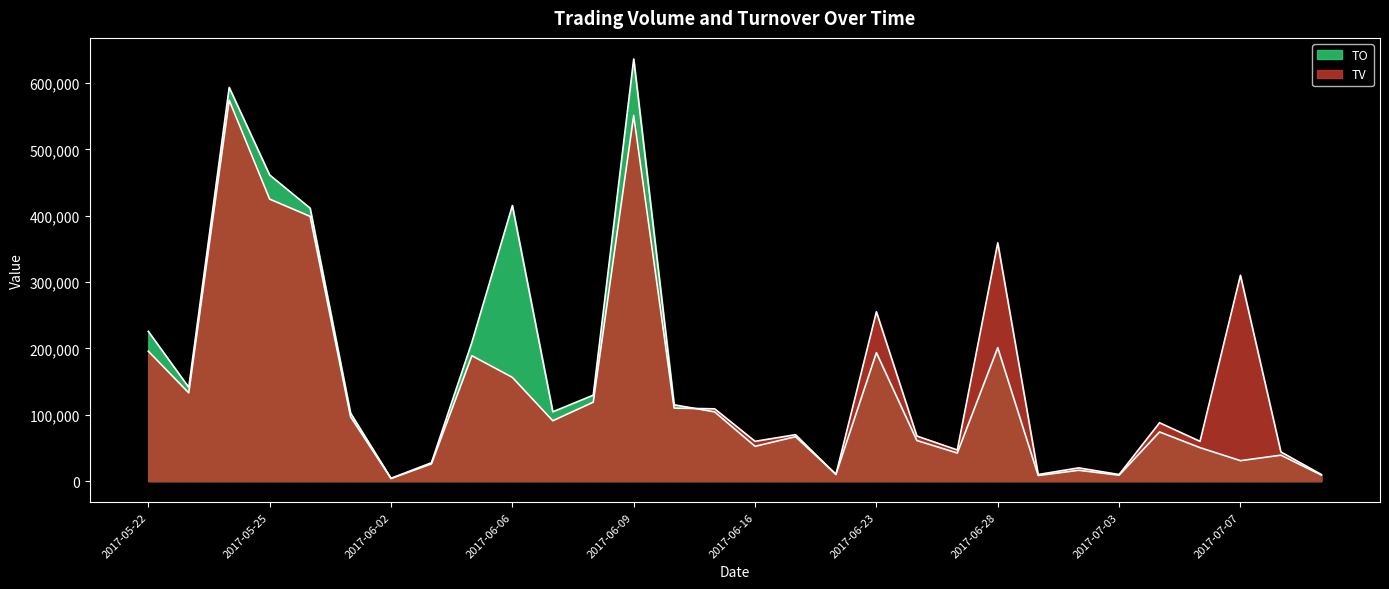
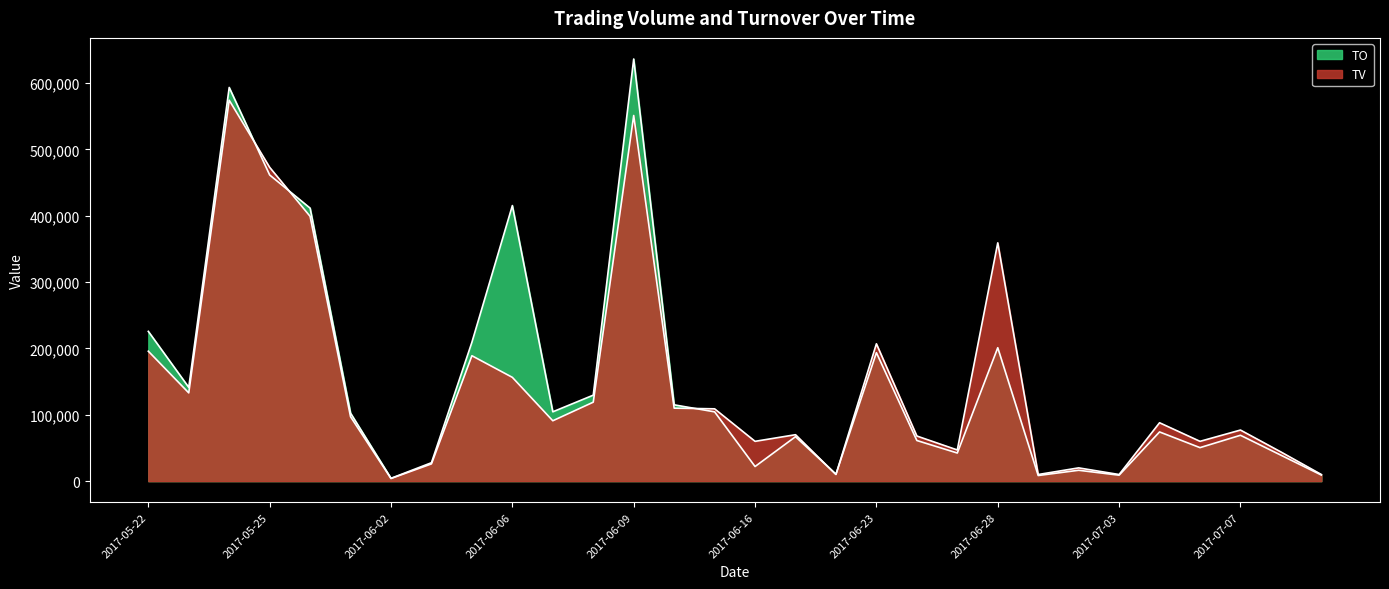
  {
    "TO": {
      "2017-05-22": "230,000",
      "2017-05-25": "460,000",
      "2017-06-06": "420,000",
      "2017-06-09": "640,000",
-     "2017-06-16": "50,000",
+     "2017-06-16": "20,000",
      "2017-06-23": "190,000",
      "2017-06-28": "200,000",
-     "2017-07-07": "30,000"
+     "2017-07-07": "70,000"
    },
    "TV": {
      "2017-05-22": "200,000",
-     "2017-05-25": "430,000",
+     "2017-05-25": "470,000",
      "2017-06-06": "160,000",
      "2017-06-09": "550,000",
      "2017-06-16": "60,000",
-     "2017-06-23": "260,000",
+     "2017-06-23": "210,000",
      "2017-06-28": "360,000",
-     "2017-07-07": "310,000"
+     "2017-07-07": "80,000"
    }
  }
